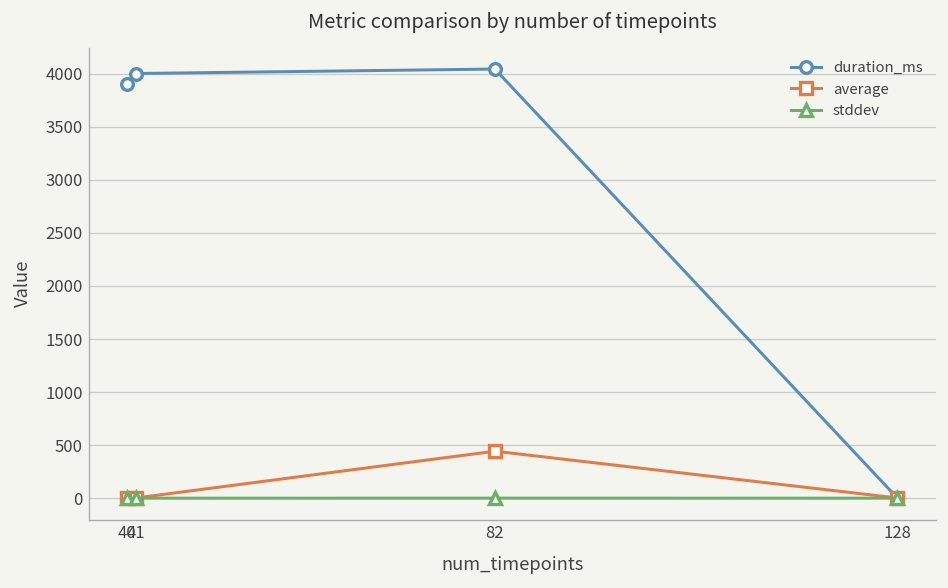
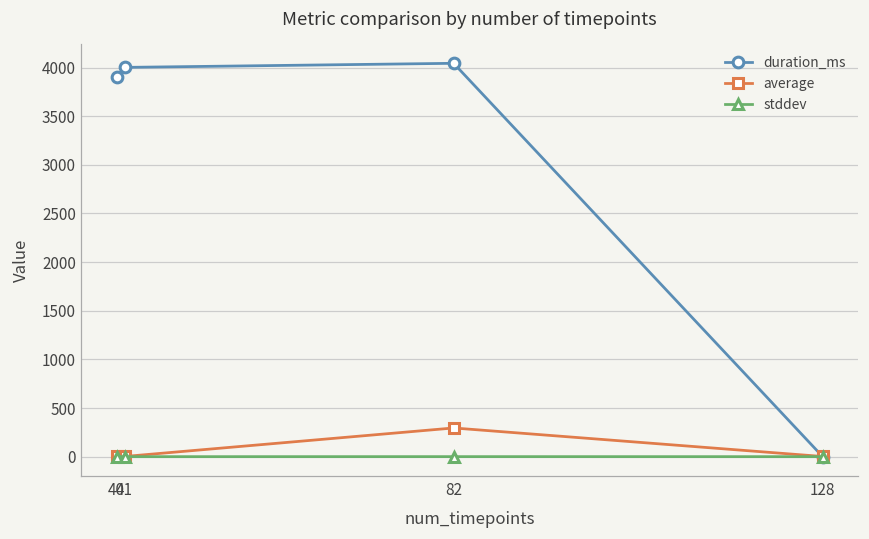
  {
    "duration_ms": {
      "82": 4000
    },
    "average": {
-     "82": 400
+     "82": 300
    },
    "stddev": {
      "82": 0
    }
  }
